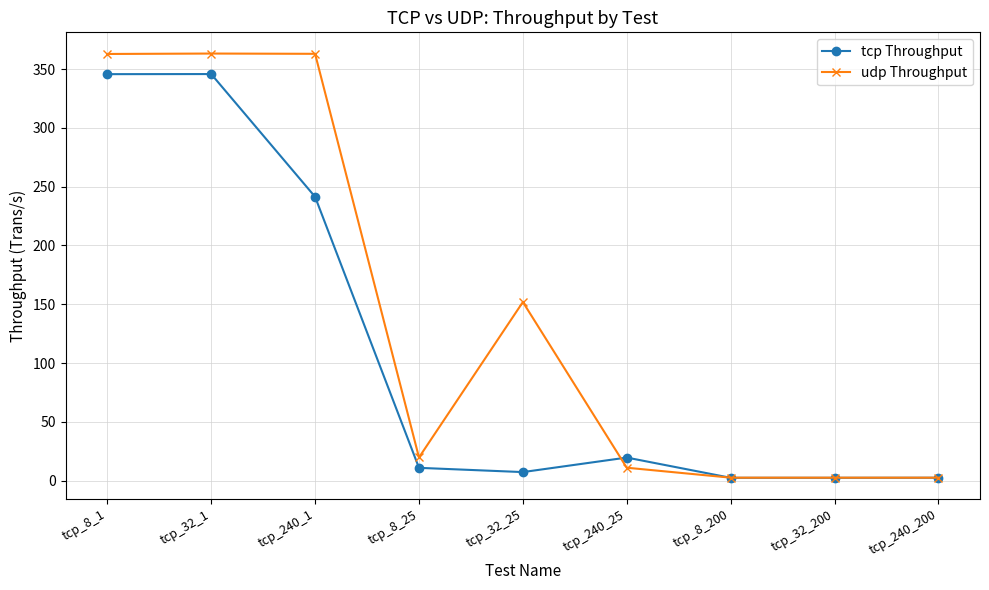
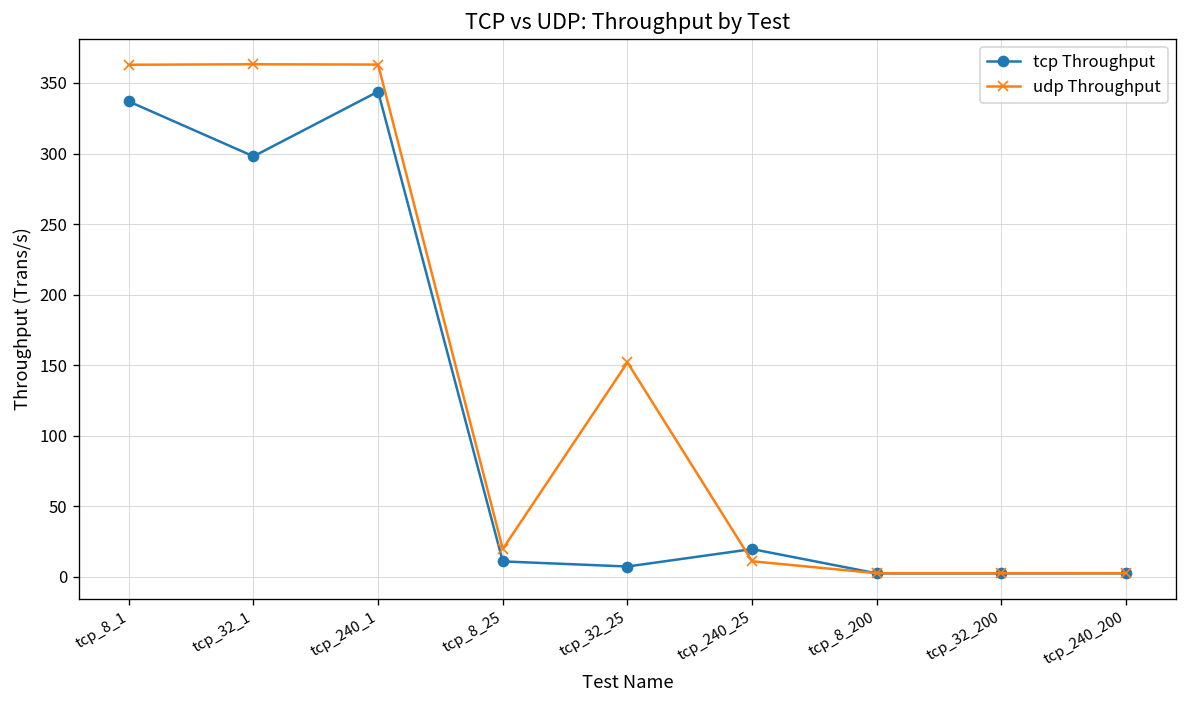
  {
    "tcp Throughput": {
-     "tcp_8_1": 346,
-     "tcp_32_1": 346,
-     "tcp_240_1": 241,
+     "tcp_8_1": 337,
+     "tcp_32_1": 298,
+     "tcp_240_1": 344,
      "tcp_8_25": 11,
      "tcp_32_25": 7,
      "tcp_240_25": 20
    },
    "udp Throughput": {
      "tcp_8_1": 363,
      "tcp_32_1": 363,
      "tcp_240_1": 363,
      "tcp_8_25": 20,
      "tcp_32_25": 152,
      "tcp_240_25": 11
    }
  }
